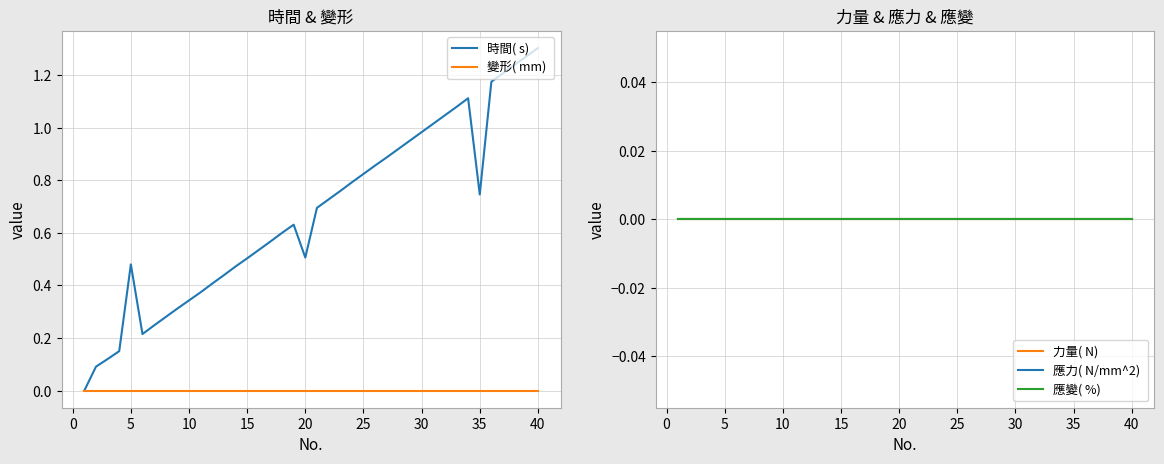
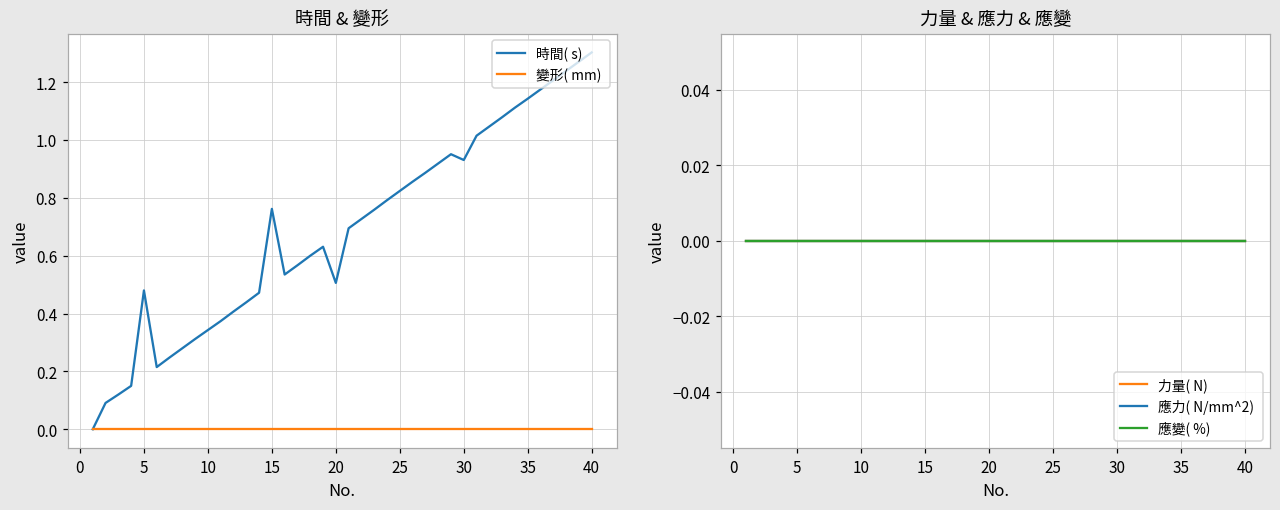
  {
    "時間 & 變形": {
      "時間( s)": {
        "5": 0.48,
        "10": 0.34,
-       "15": 0.50,
+       "15": 0.76,
        "20": 0.51,
        "25": 0.82,
-       "30": 0.98,
-       "35": 0.75
+       "30": 0.93,
+       "35": 1.14
      },
      "變形( mm)": {
        "5": 0.00,
        "10": 0.00,
        "15": 0.00,
        "20": 0.00,
        "25": 0.00,
        "30": 0.00,
        "35": 0.00,
        "40": 0.00
      }
    },
    "力量 & 應力 & 應變": {
      "5": 0.000,
      "10": 0.000,
      "15": 0.000,
      "20": 0.000,
      "25": 0.000,
      "30": 0.000,
      "35": 0.000,
      "40": 0.000
    }
  }
